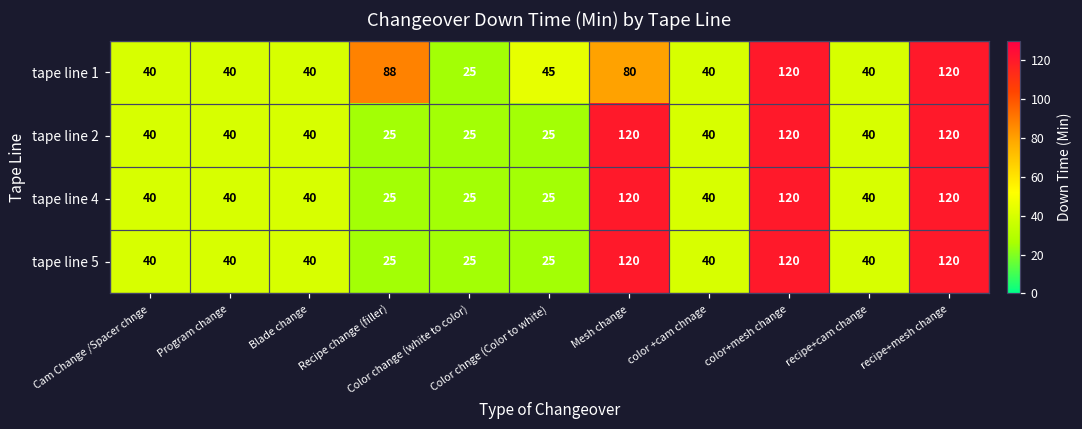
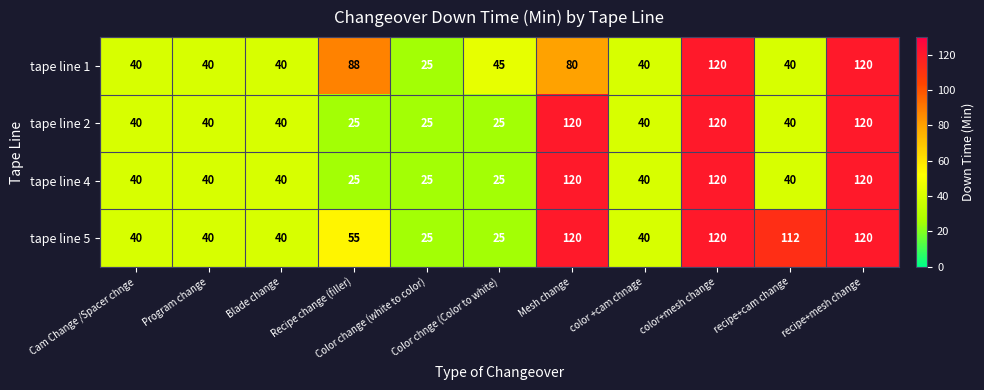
  {
    "tape line 1": {
      "Cam Change /Spacer chnge": 40,
      "Program change": 40,
      "Blade change": 40,
      "Recipe change (filler)": 88,
      "Color change (white to color)": 25,
      "Color chnge (Color to white)": 45,
      "Mesh change": 80,
      "color +cam chnage": 40,
      "color+mesh change": 120,
      "recipe+cam change": 40,
      "recipe+mesh change": 120
    },
    "tape line 2": {
      "Cam Change /Spacer chnge": 40,
      "Program change": 40,
      "Blade change": 40,
      "Recipe change (filler)": 25,
      "Color change (white to color)": 25,
      "Color chnge (Color to white)": 25,
      "Mesh change": 120,
      "color +cam chnage": 40,
      "color+mesh change": 120,
      "recipe+cam change": 40,
      "recipe+mesh change": 120
    },
    "tape line 4": {
      "Cam Change /Spacer chnge": 40,
      "Program change": 40,
      "Blade change": 40,
      "Recipe change (filler)": 25,
      "Color change (white to color)": 25,
      "Color chnge (Color to white)": 25,
      "Mesh change": 120,
      "color +cam chnage": 40,
      "color+mesh change": 120,
      "recipe+cam change": 40,
      "recipe+mesh change": 120
    },
    "tape line 5": {
      "Cam Change /Spacer chnge": 40,
      "Program change": 40,
      "Blade change": 40,
-     "Recipe change (filler)": 25,
+     "Recipe change (filler)": 55,
      "Color change (white to color)": 25,
      "Color chnge (Color to white)": 25,
      "Mesh change": 120,
      "color +cam chnage": 40,
      "color+mesh change": 120,
-     "recipe+cam change": 40,
+     "recipe+cam change": 112,
      "recipe+mesh change": 120
    }
  }
